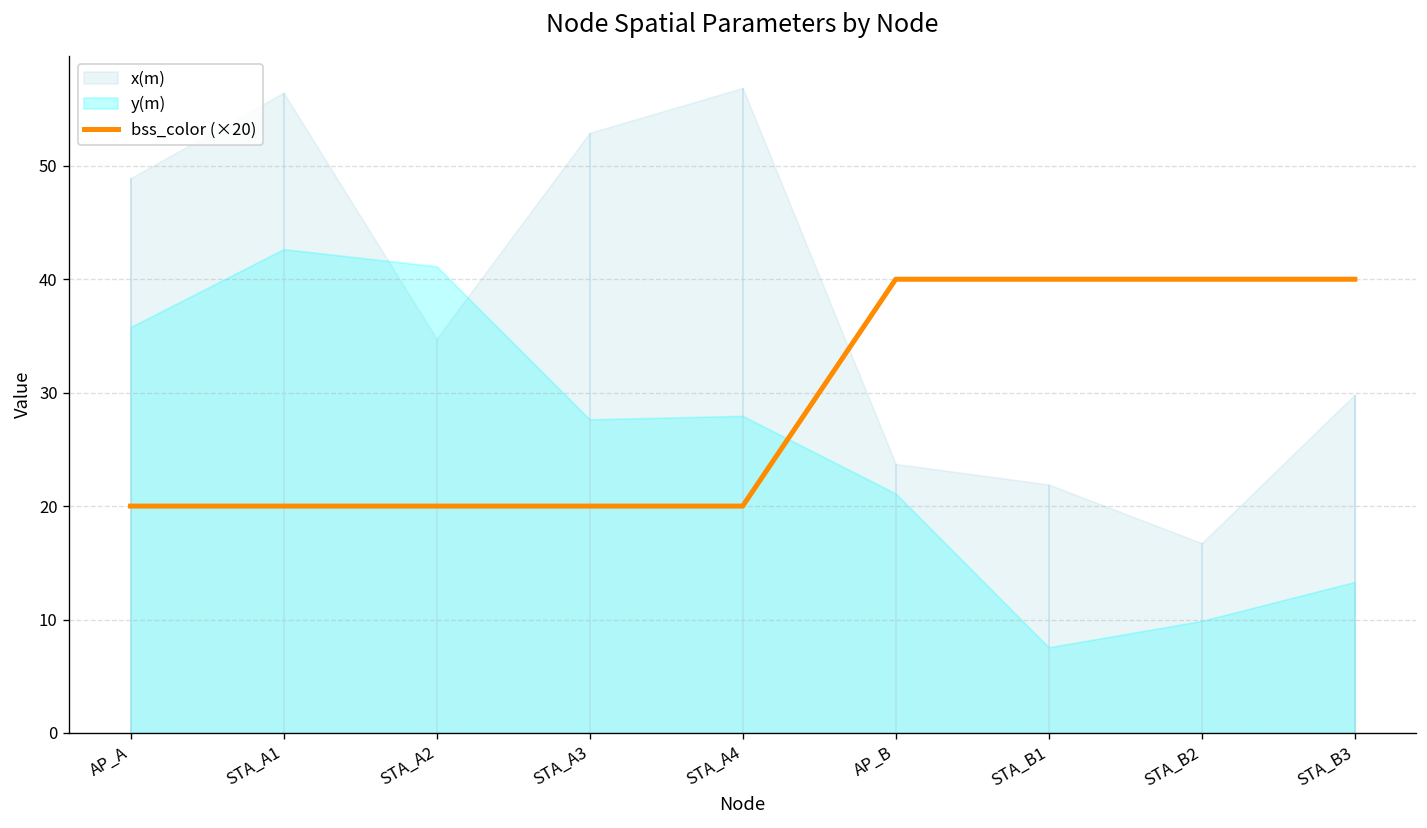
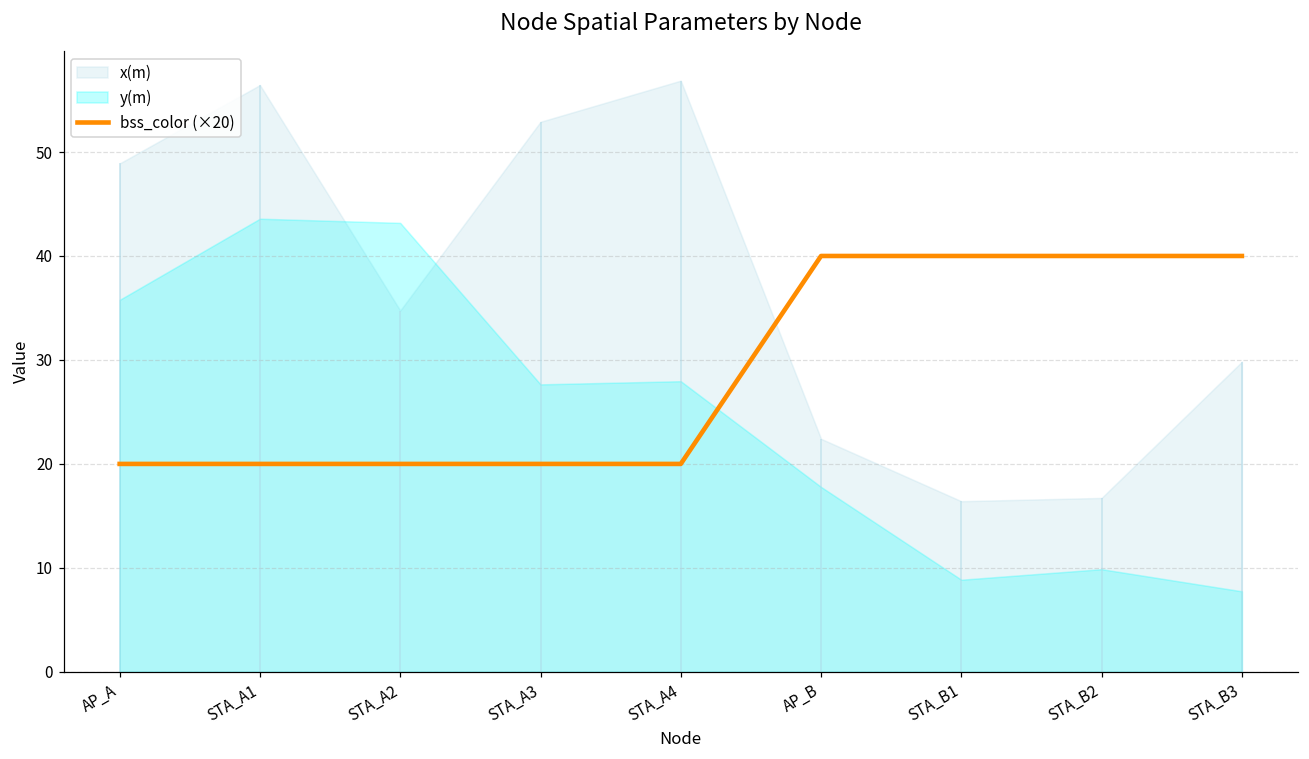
  {
    "bss_color (×20)": {
      "AP_A": 20,
      "STA_A1": 20,
      "STA_A2": 20,
      "STA_A3": 20,
      "STA_A4": 20,
      "AP_B": 40,
      "STA_B1": 40,
      "STA_B2": 40,
      "STA_B3": 40
    },
    "x(m)": {
      "AP_A": 49,
      "STA_A1": 56,
      "STA_A2": 35,
      "STA_A3": 53,
      "STA_A4": 57,
-     "AP_B": 24,
-     "STA_B1": 22,
+     "AP_B": 22,
+     "STA_B1": 16,
      "STA_B2": 17,
      "STA_B3": 30
    },
    "y(m)": {
      "AP_A": 36,
-     "STA_A1": 43,
-     "STA_A2": 41,
+     "STA_A1": 44,
+     "STA_A2": 43,
      "STA_A3": 28,
      "STA_A4": 28,
-     "AP_B": 21,
-     "STA_B1": 8,
+     "AP_B": 18,
+     "STA_B1": 9,
      "STA_B2": 10,
-     "STA_B3": 13
+     "STA_B3": 8
    }
  }
